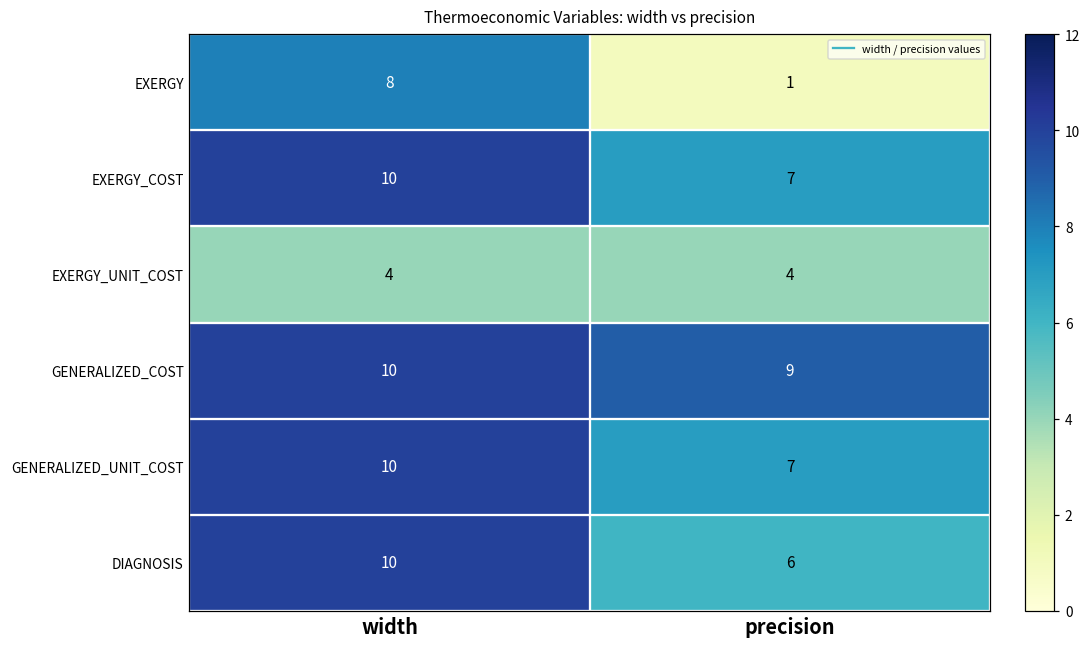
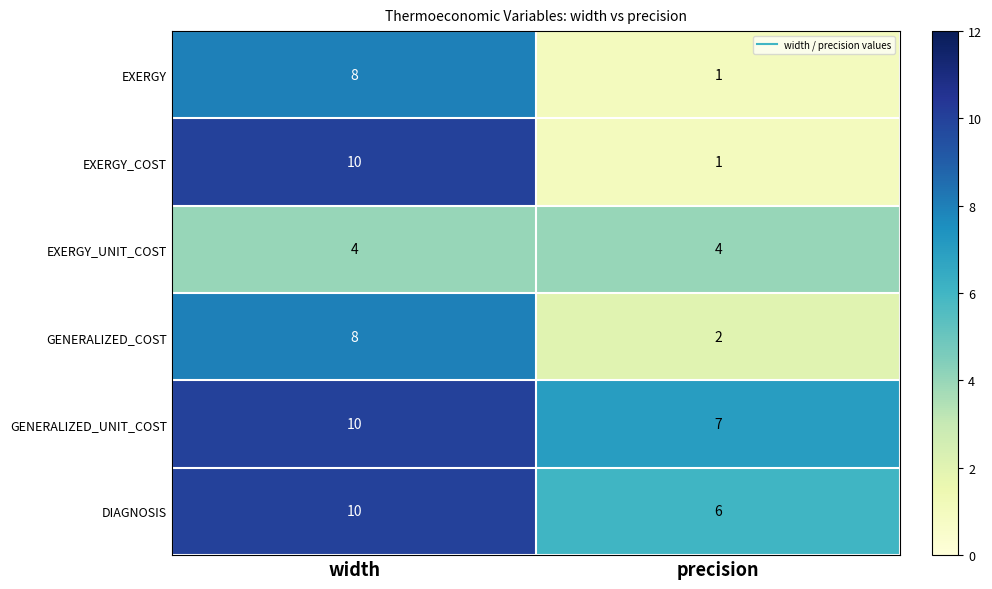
  {
    "EXERGY": {
      "width": 8,
      "precision": 1
    },
    "EXERGY_COST": {
      "width": 10,
-     "precision": 7
+     "precision": 1
    },
    "EXERGY_UNIT_COST": {
      "width": 4,
      "precision": 4
    },
    "GENERALIZED_COST": {
-     "width": 10,
-     "precision": 9
+     "width": 8,
+     "precision": 2
    },
    "GENERALIZED_UNIT_COST": {
      "width": 10,
      "precision": 7
    },
    "DIAGNOSIS": {
      "width": 10,
      "precision": 6
    }
  }
